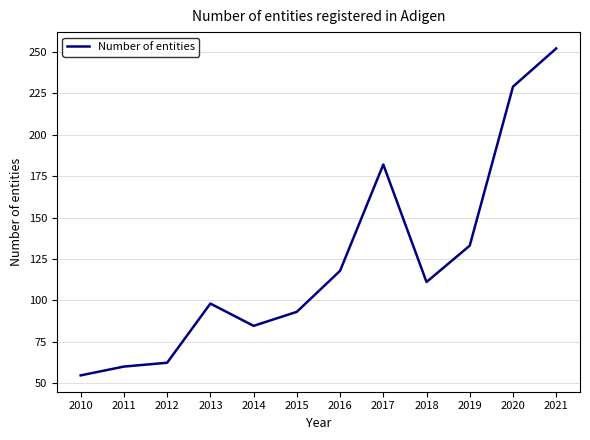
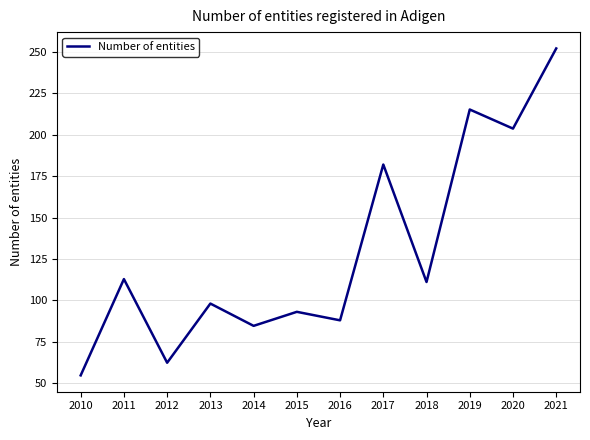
  {
    "2010": 55,
-   "2011": 60,
+   "2011": 113,
    "2012": 62,
    "2013": 98,
    "2014": 85,
    "2015": 93,
-   "2016": 118,
+   "2016": 88,
    "2017": 182,
    "2018": 111,
-   "2019": 133,
-   "2020": 229,
+   "2019": 215,
+   "2020": 204,
    "2021": 252
  }
